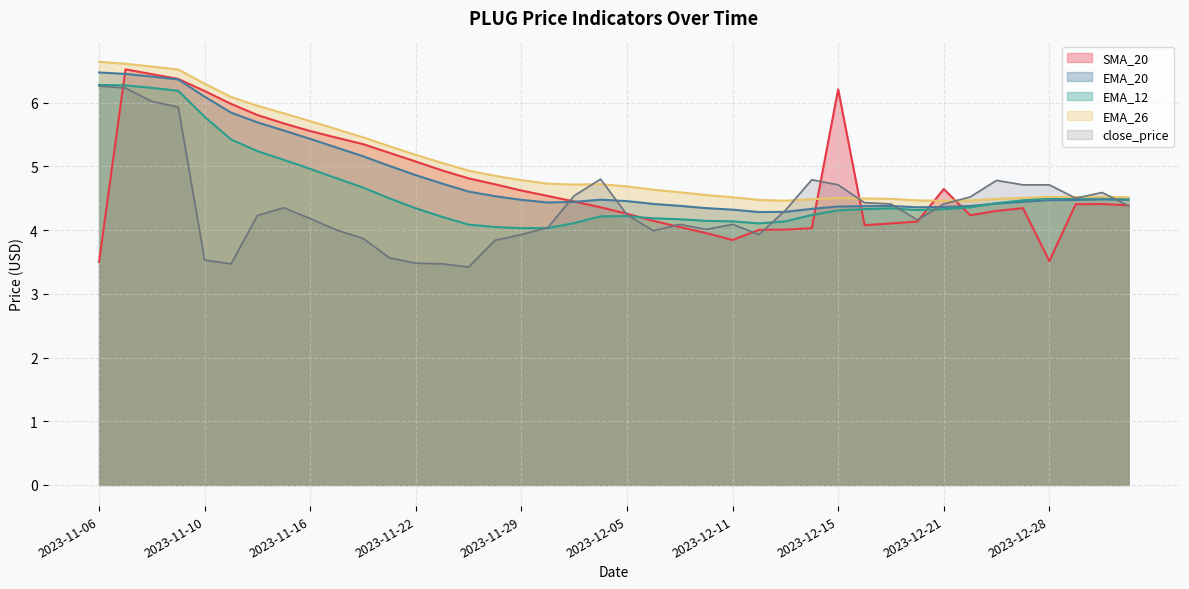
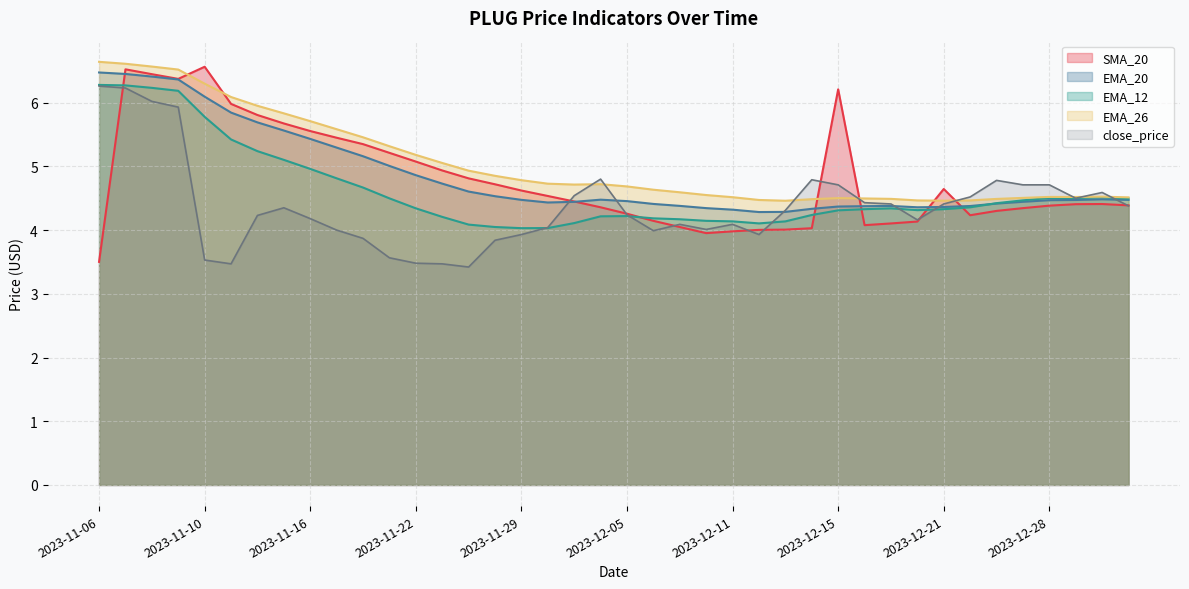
  {
    "SMA_20": {
      "2023-11-06": 3.5,
-     "2023-11-10": 6.2,
+     "2023-11-10": 6.6,
      "2023-11-16": 5.6,
      "2023-11-22": 5.1,
      "2023-11-29": 4.6,
-     "2023-12-11": 3.8,
+     "2023-12-11": 4.0,
      "2023-12-15": 6.2,
      "2023-12-21": 4.6,
-     "2023-12-28": 3.5
+     "2023-12-28": 4.4
    }
  }
